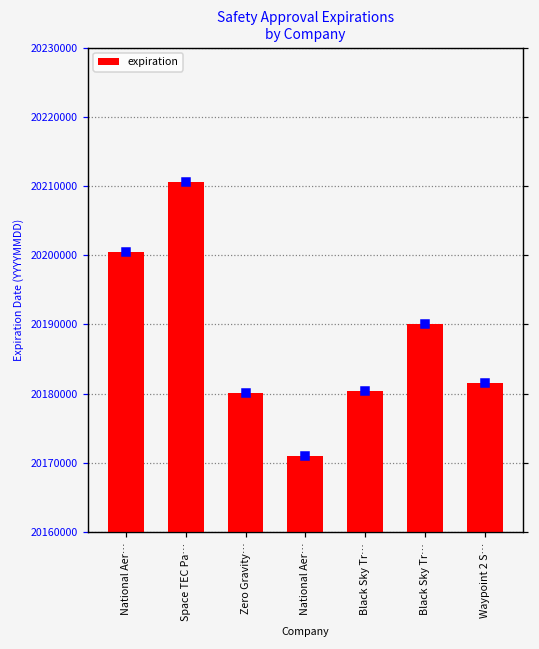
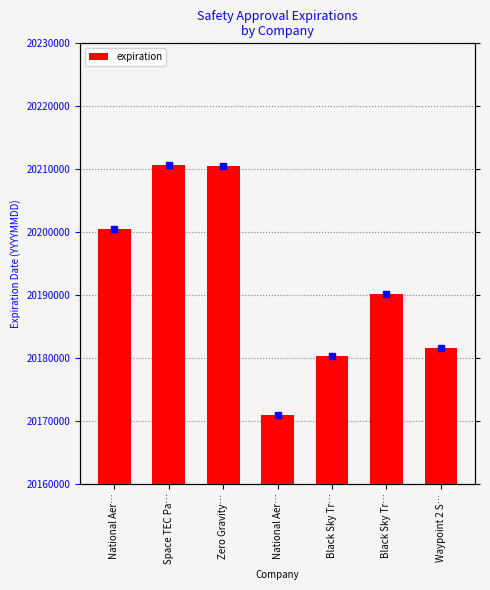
  {
    "expiration": {
      "Space TEC Pa…": 20211000,
-     "Zero Gravity…": 20180000,
+     "Zero Gravity…": 20210000,
      "Waypoint 2 S…": 20182000
    }
  }
